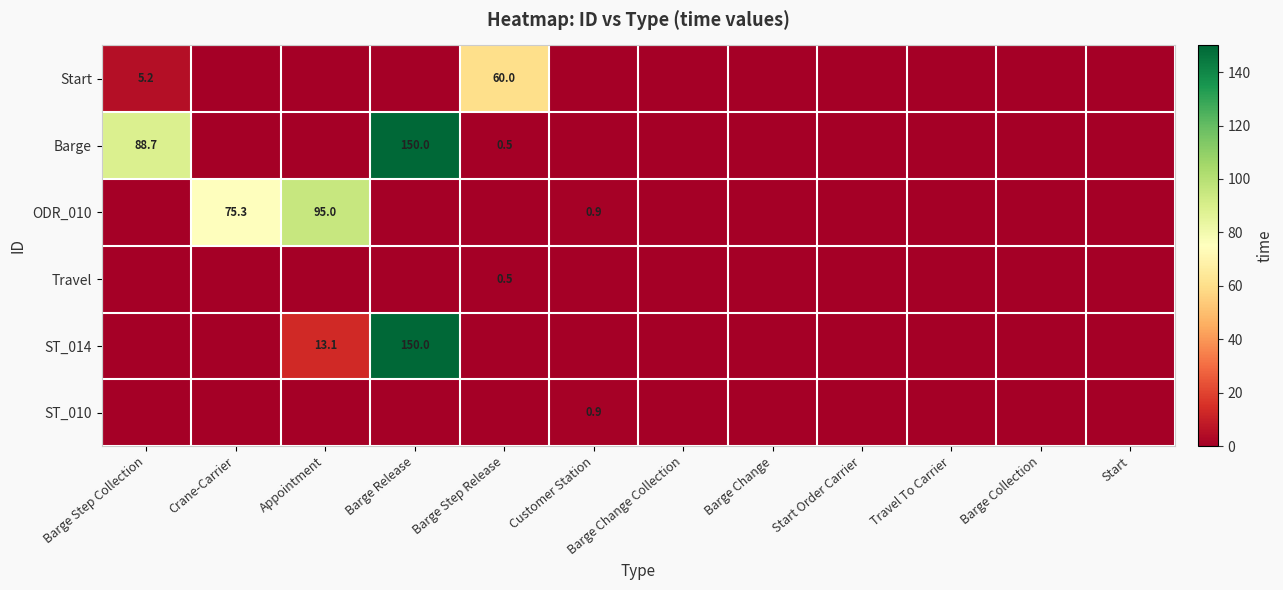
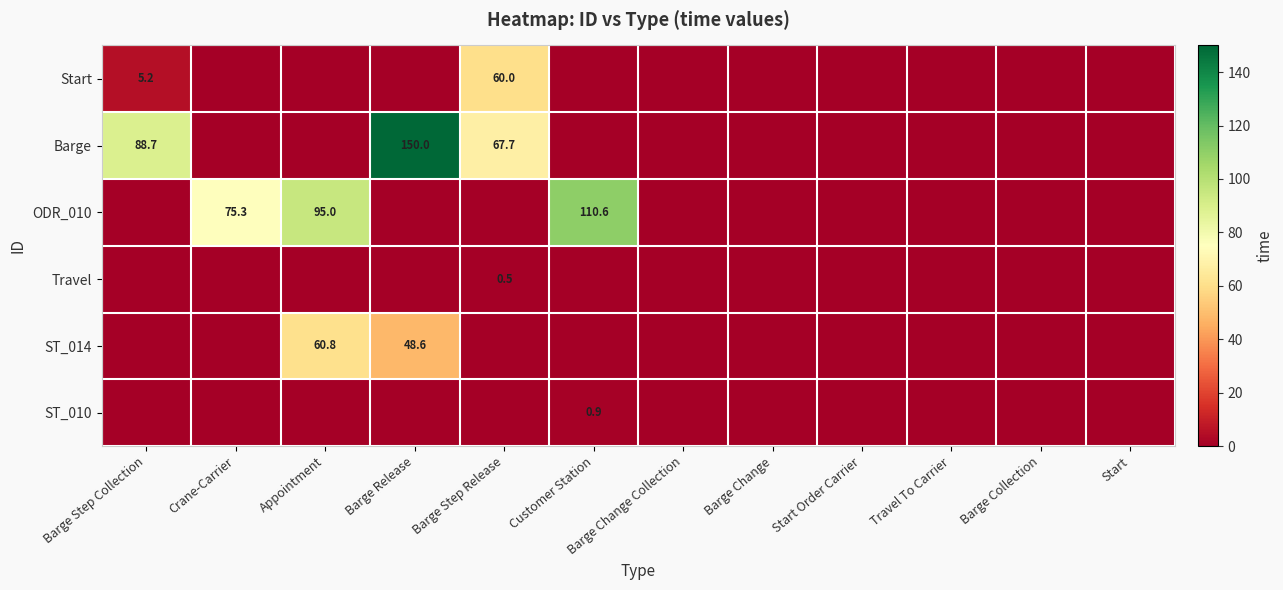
  {
    "Start": {
      "Barge Step Collection": 5.2,
      "Barge Step Release": 60.0
    },
    "Barge": {
      "Barge Step Collection": 88.7,
      "Barge Release": 150.0,
-     "Barge Step Release": 0.5
+     "Barge Step Release": 67.7
    },
    "ODR_010": {
      "Crane-Carrier": 75.3,
      "Appointment": 95.0,
-     "Customer Station": 0.9
+     "Customer Station": 110.6
    },
    "Travel": {
      "Barge Step Release": 0.5
    },
    "ST_014": {
-     "Appointment": 13.1,
-     "Barge Release": 150.0
+     "Appointment": 60.8,
+     "Barge Release": 48.6
    },
    "ST_010": {
      "Customer Station": 0.9
    }
  }
